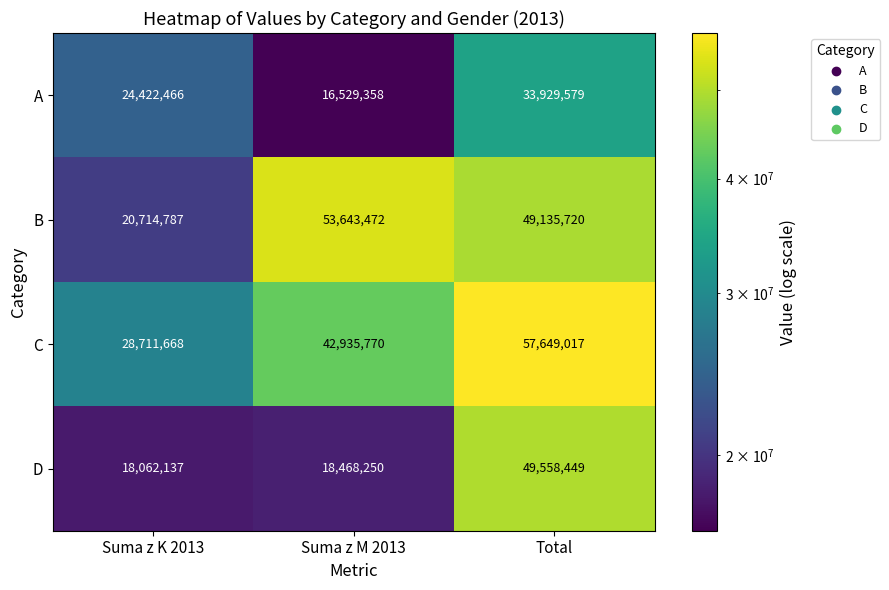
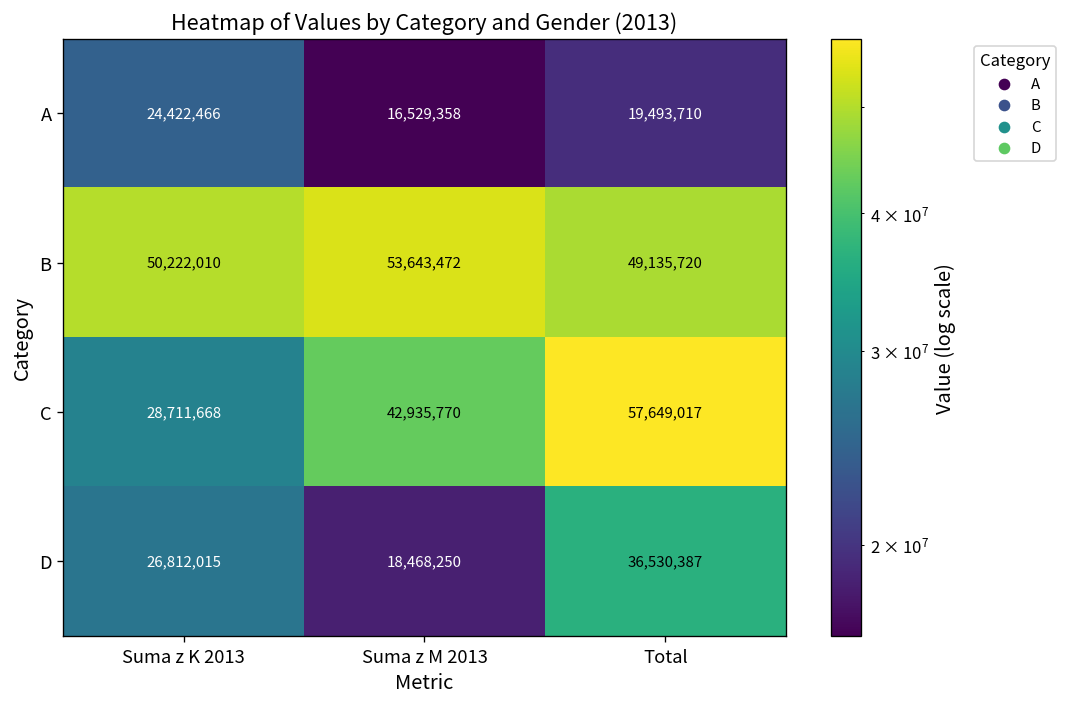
  {
    "A": {
      "Suma z K 2013": "24,422,466",
      "Suma z M 2013": "16,529,358",
-     "Total": "33,929,579"
+     "Total": "19,493,710"
    },
    "B": {
-     "Suma z K 2013": "20,714,787",
+     "Suma z K 2013": "50,222,010",
      "Suma z M 2013": "53,643,472",
      "Total": "49,135,720"
    },
    "C": {
      "Suma z K 2013": "28,711,668",
      "Suma z M 2013": "42,935,770",
      "Total": "57,649,017"
    },
    "D": {
-     "Suma z K 2013": "18,062,137",
+     "Suma z K 2013": "26,812,015",
      "Suma z M 2013": "18,468,250",
-     "Total": "49,558,449"
+     "Total": "36,530,387"
    }
  }
